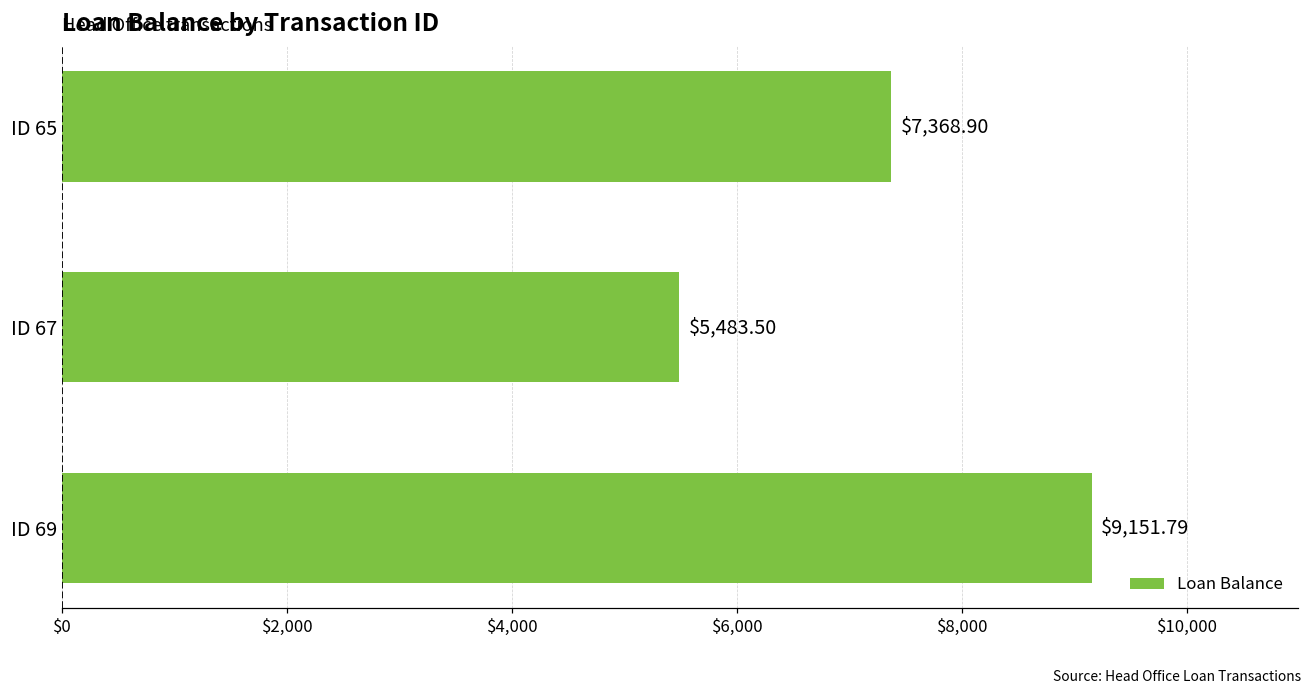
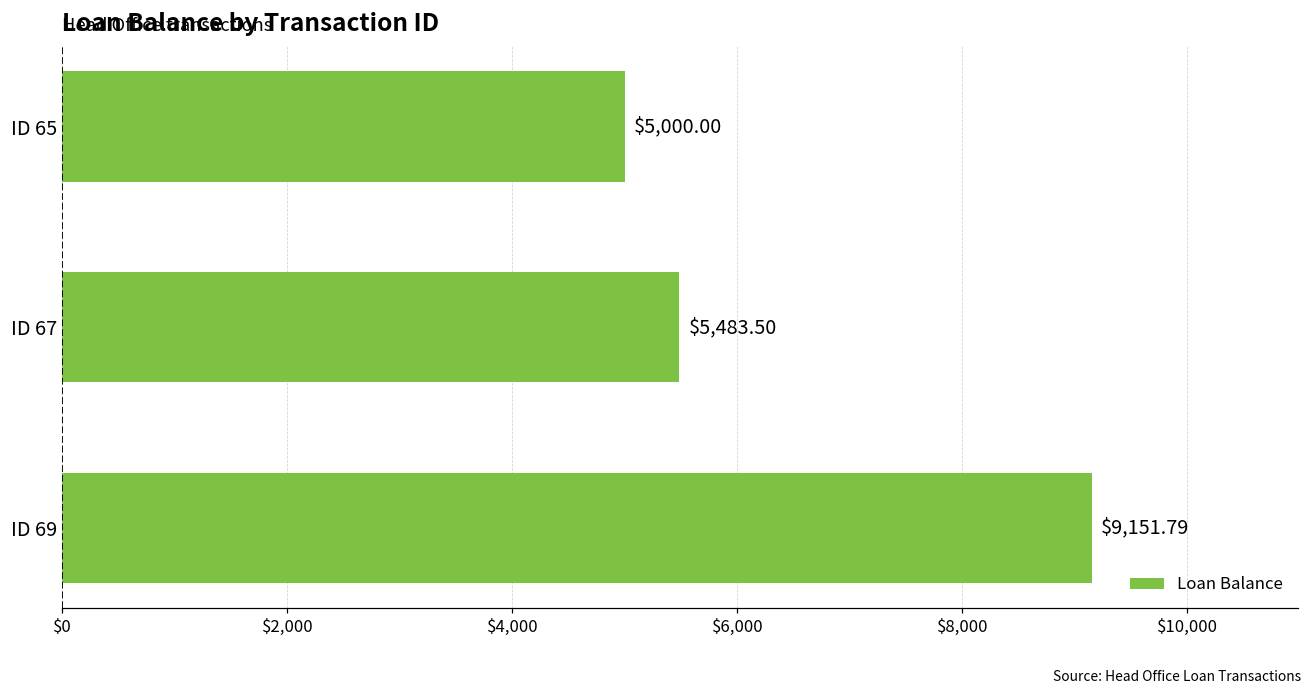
  {
-   "ID 65": "$7,368.90",
+   "ID 65": "$5,000.00",
    "ID 67": "$5,483.50",
    "ID 69": "$9,151.79"
  }
